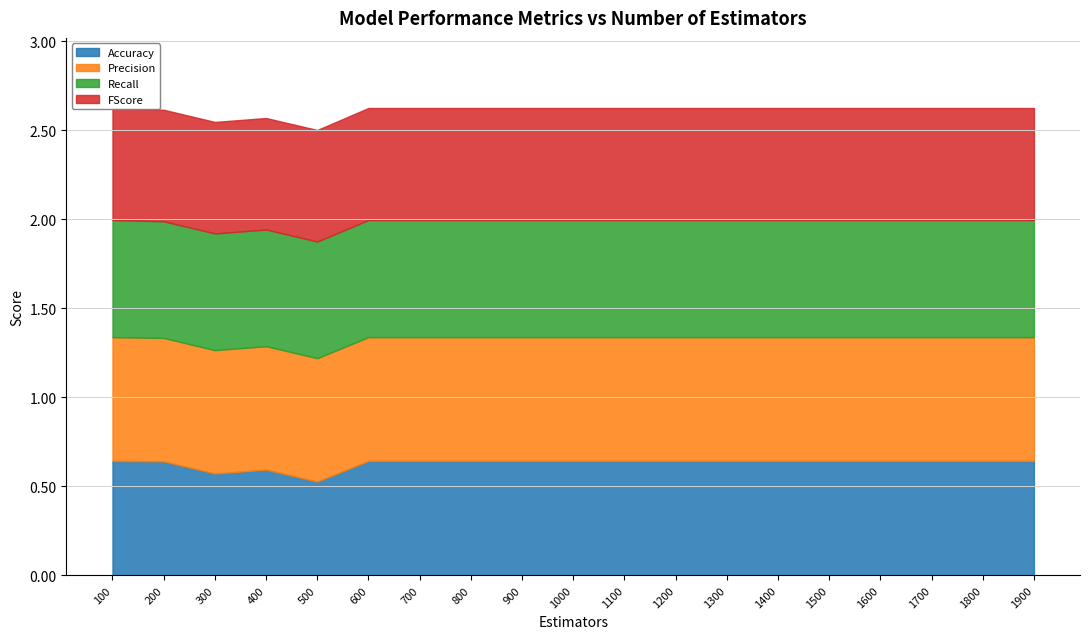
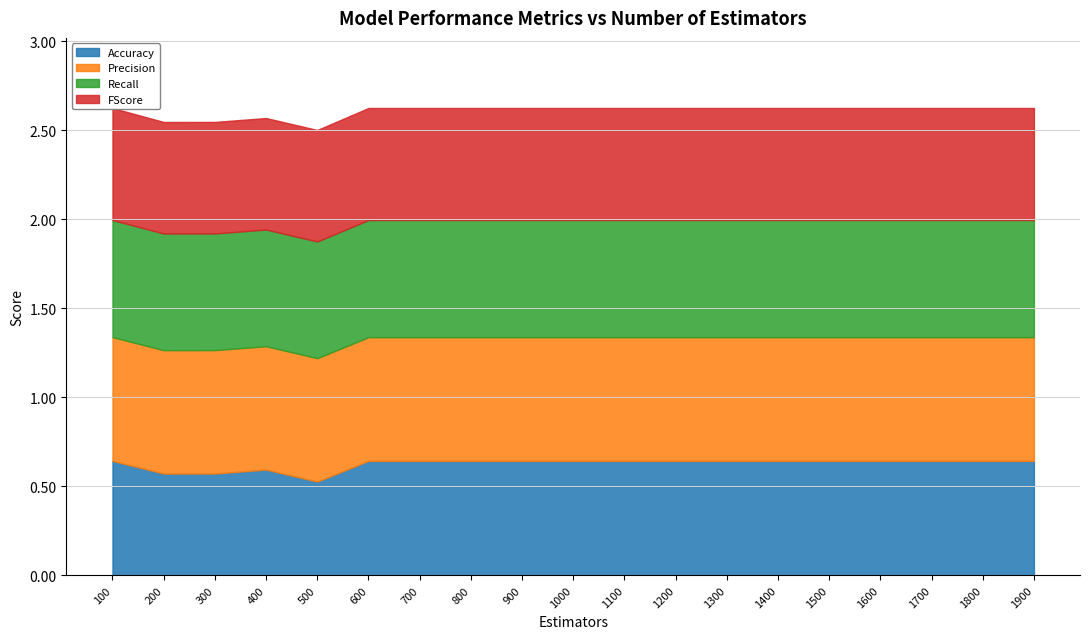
  {
    "Accuracy": {
      "100": 0.64,
-     "200": 0.64,
+     "200": 0.57,
      "300": 0.57,
      "400": 0.59,
      "500": 0.53,
      "600": 0.64,
      "700": 0.64,
      "800": 0.64,
      "900": 0.64,
      "1000": 0.64,
      "1100": 0.64,
      "1200": 0.64,
      "1300": 0.64,
      "1400": 0.64,
      "1500": 0.64,
      "1600": 0.64,
      "1700": 0.64,
      "1800": 0.64,
      "1900": 0.64
    },
    "Precision": {
      "100": 0.70,
      "200": 0.69,
      "300": 0.69,
      "400": 0.69,
      "500": 0.69,
      "600": 0.70,
      "700": 0.70,
      "800": 0.70,
      "900": 0.70,
      "1000": 0.70,
      "1100": 0.70,
      "1200": 0.70,
      "1300": 0.70,
      "1400": 0.70,
      "1500": 0.70,
      "1600": 0.70,
      "1700": 0.70,
      "1800": 0.70,
      "1900": 0.70
    },
    "Recall": {
      "100": 0.66,
      "200": 0.66,
      "300": 0.66,
      "400": 0.66,
      "500": 0.66,
      "600": 0.66,
      "700": 0.66,
      "800": 0.66,
      "900": 0.66,
      "1000": 0.66,
      "1100": 0.66,
      "1200": 0.66,
      "1300": 0.66,
      "1400": 0.66,
      "1500": 0.66,
      "1600": 0.66,
      "1700": 0.66,
      "1800": 0.66,
      "1900": 0.66
    },
    "FScore": {
      "200": 0.63,
      "300": 0.63,
      "400": 0.63,
      "500": 0.63,
      "600": 0.63,
      "700": 0.63,
      "800": 0.63,
      "900": 0.63,
      "1000": 0.63,
      "1100": 0.63,
      "1200": 0.63,
      "1300": 0.63,
      "1400": 0.63,
      "1500": 0.63,
      "1600": 0.63,
      "1700": 0.63,
      "1800": 0.63,
      "1900": 0.63
    }
  }
